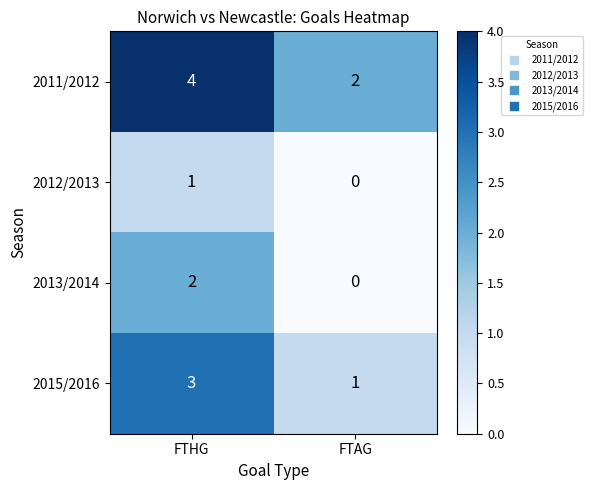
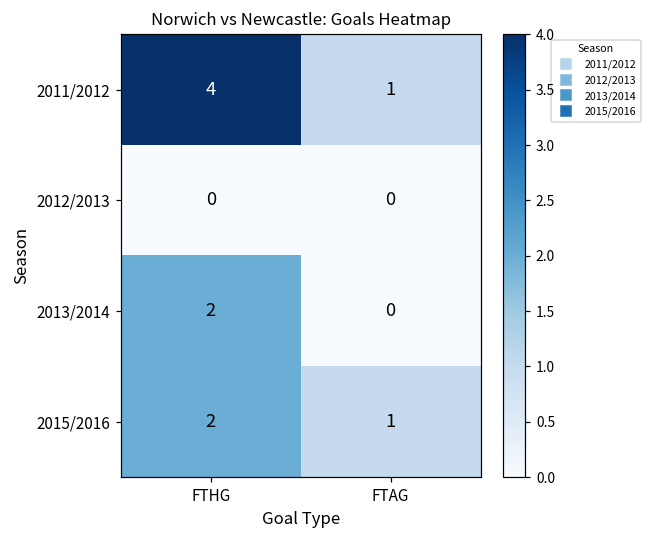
  {
    "2011/2012": {
      "FTHG": 4,
-     "FTAG": 2
+     "FTAG": 1
    },
    "2012/2013": {
-     "FTHG": 1,
+     "FTHG": 0,
      "FTAG": 0
    },
    "2013/2014": {
      "FTHG": 2,
      "FTAG": 0
    },
    "2015/2016": {
-     "FTHG": 3,
+     "FTHG": 2,
      "FTAG": 1
    }
  }
